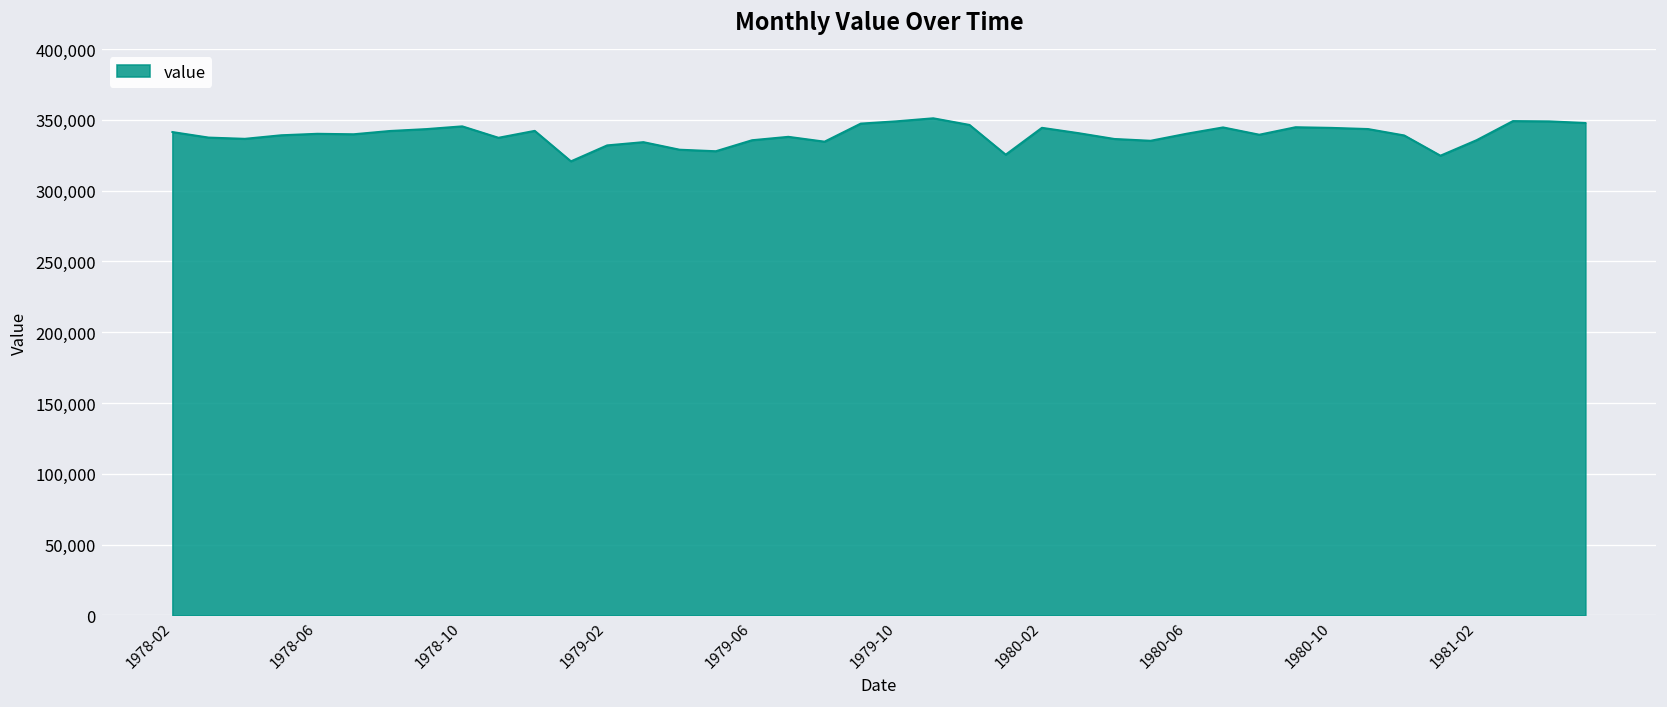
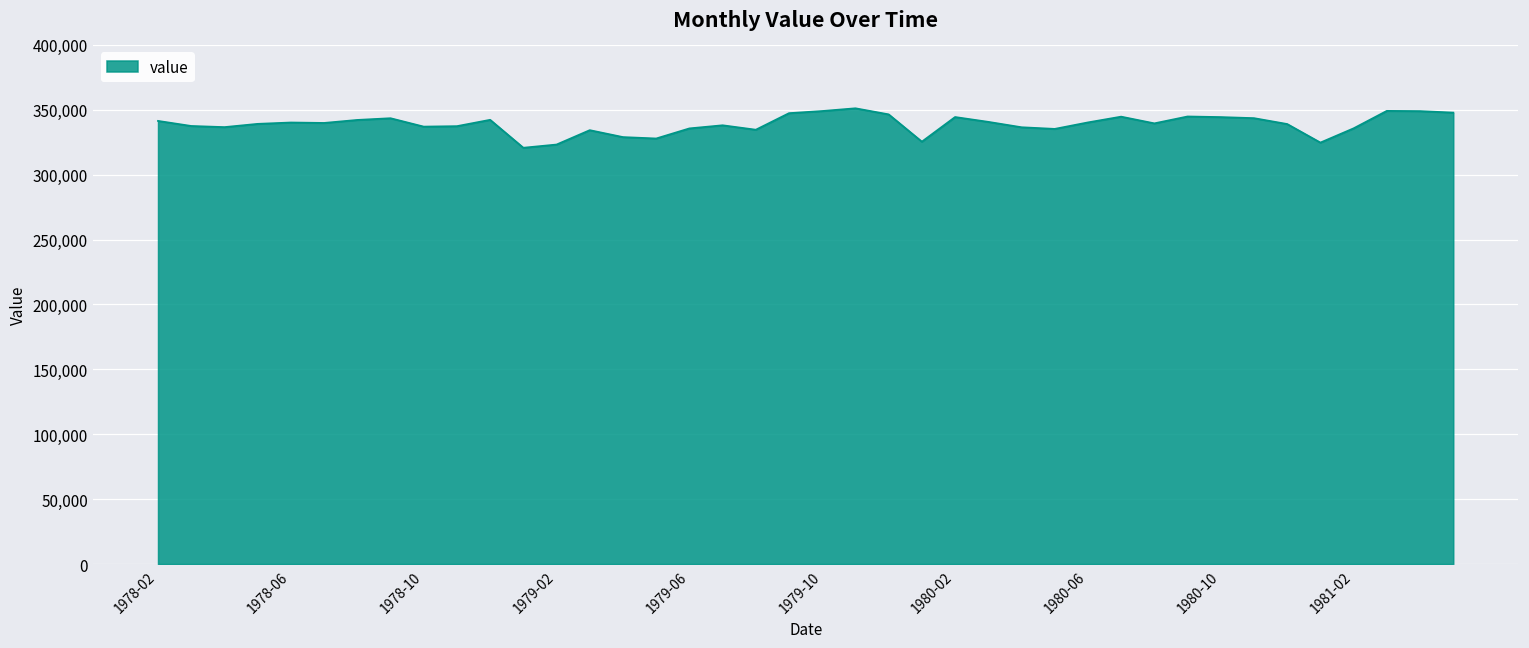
  {
    "1978-02": "341,000",
    "1978-06": "340,000",
-   "1978-10": "345,000",
-   "1979-02": "332,000",
+   "1978-10": "337,000",
+   "1979-02": "323,000",
    "1979-06": "336,000",
    "1979-10": "349,000",
    "1980-02": "344,000",
    "1980-06": "340,000",
    "1980-10": "344,000",
    "1981-02": "336,000"
  }
